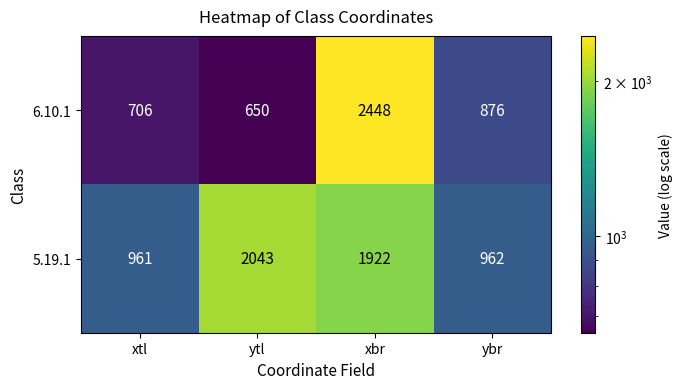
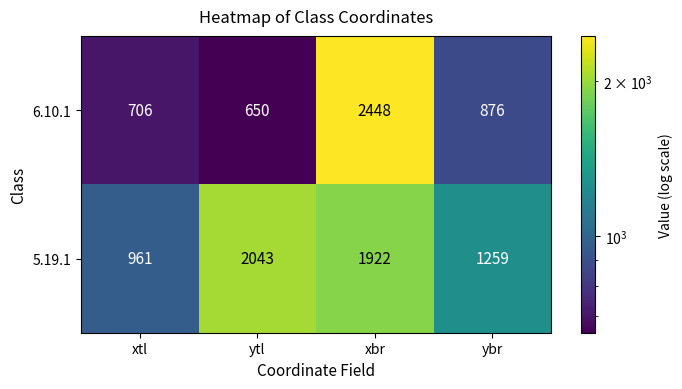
  {
    "6.10.1": {
      "xtl": 706,
      "ytl": 650,
      "xbr": 2448,
      "ybr": 876
    },
    "5.19.1": {
      "xtl": 961,
      "ytl": 2043,
      "xbr": 1922,
-     "ybr": 962
+     "ybr": 1259
    }
  }
